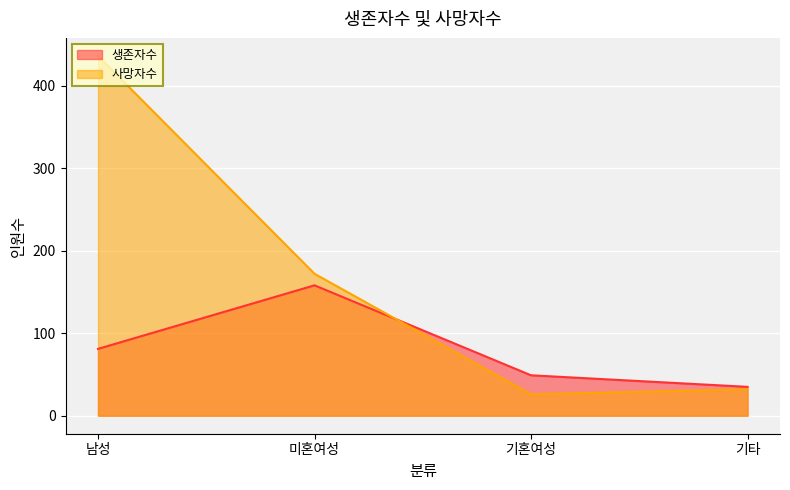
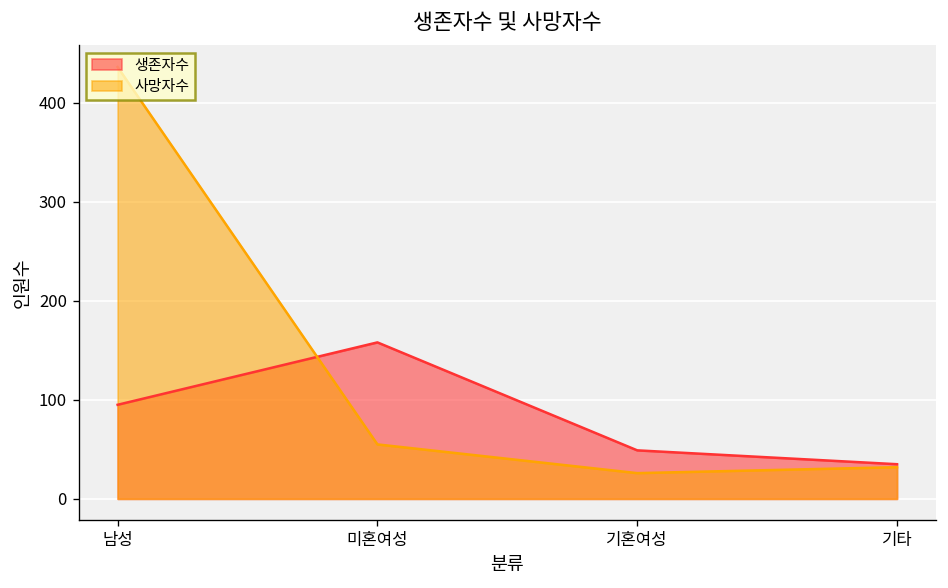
  {
    "생존자수": {
-     "남성": 80,
+     "남성": 100,
      "미혼여성": 160,
      "기혼여성": 50
    },
    "사망자수": {
-     "미혼여성": 170,
+     "미혼여성": 60,
      "기혼여성": 30
    }
  }
